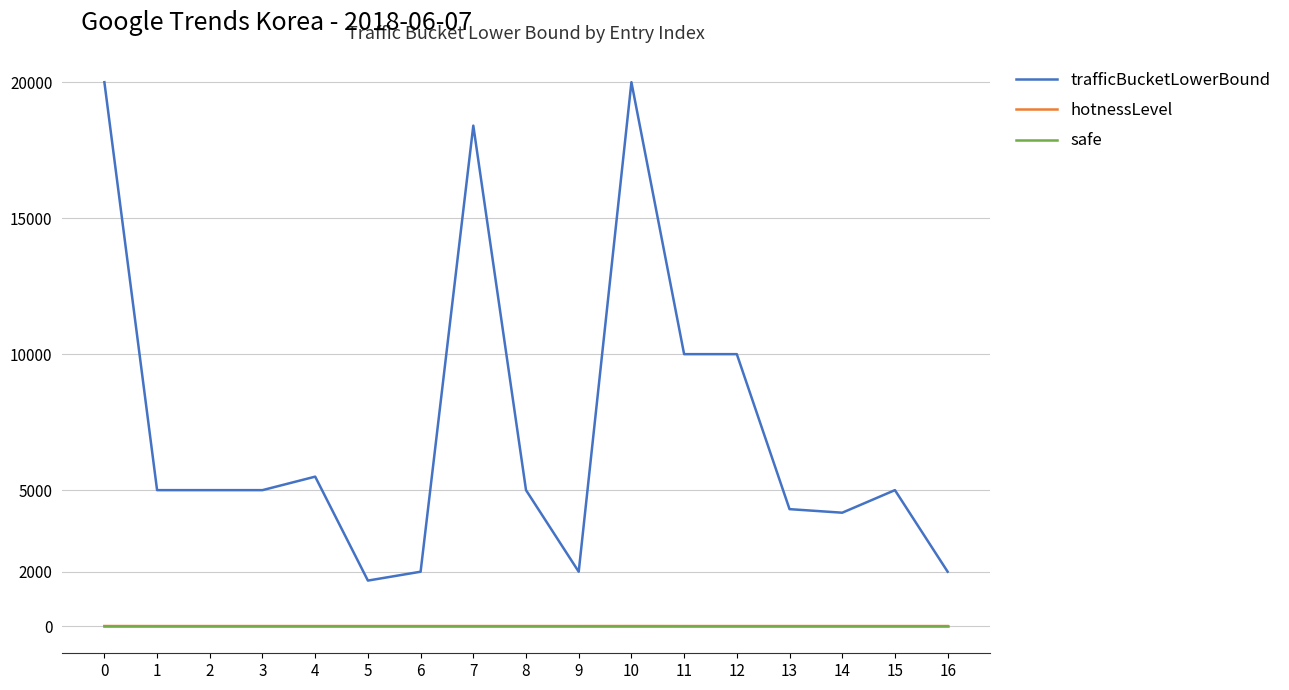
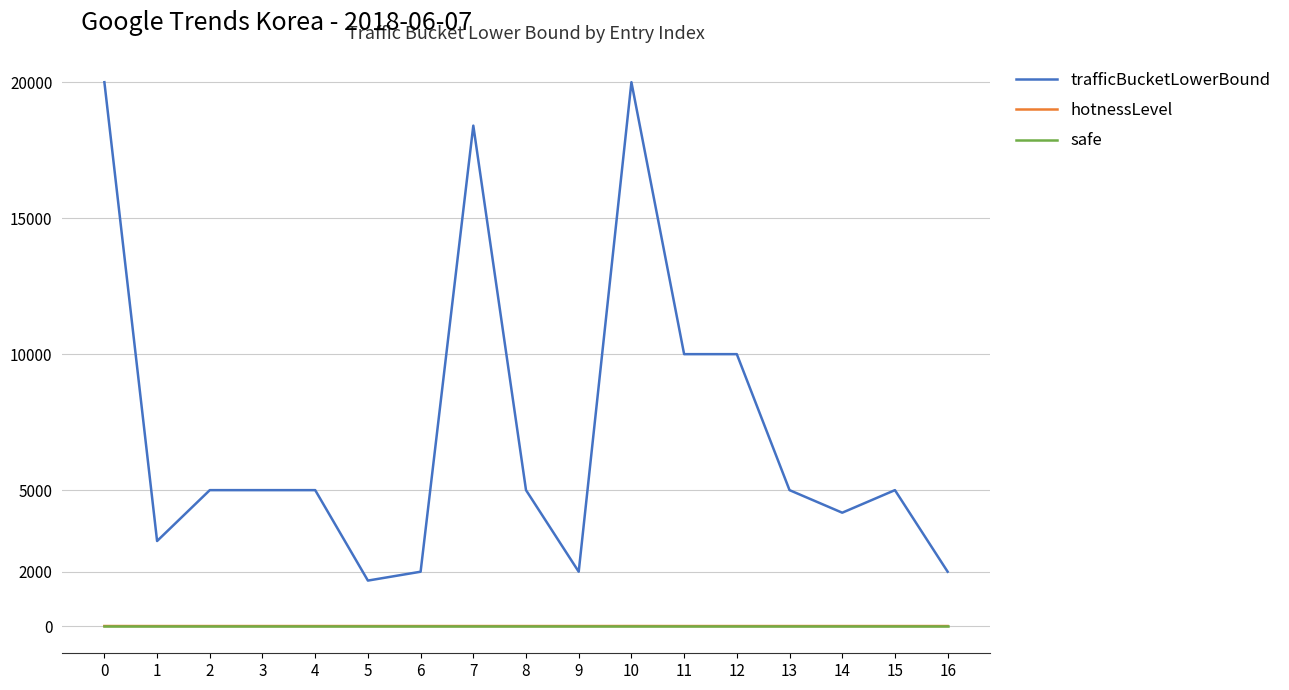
  {
    "trafficBucketLowerBound": {
      "0": 20000,
-     "1": 5000,
+     "1": 3100,
      "2": 5000,
      "3": 5000,
-     "4": 5500,
+     "4": 5000,
      "5": 1700,
      "6": 2000,
      "7": 18400,
      "8": 5000,
      "9": 2000,
      "10": 20000,
      "11": 10000,
      "12": 10000,
-     "13": 4300,
+     "13": 5000,
      "14": 4200,
      "15": 5000,
      "16": 2000
    },
    "safe": {
      "0": 0,
      "1": 0,
      "2": 0,
      "3": 0,
      "4": 0,
      "5": 0,
      "6": 0,
      "7": 0,
      "8": 0,
      "9": 0,
      "10": 0,
      "11": 0,
      "12": 0,
      "13": 0,
      "14": 0,
      "15": 0,
      "16": 0
    }
  }
